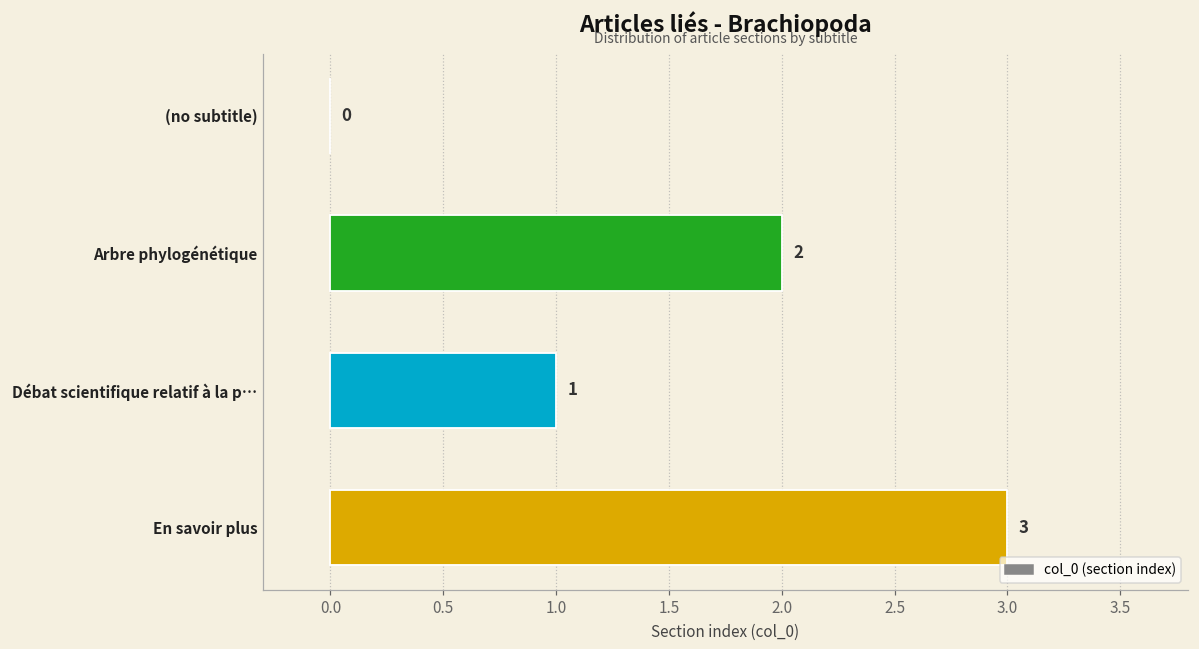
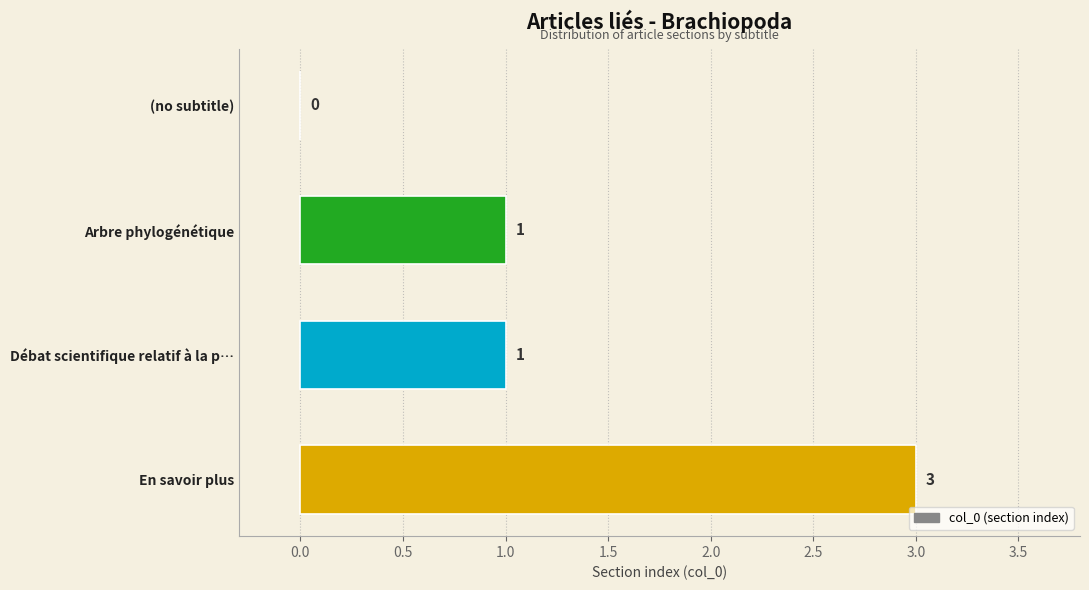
  {
    "(no subtitle)": 0,
-   "Arbre phylogénétique": 2,
+   "Arbre phylogénétique": 1,
    "Débat scientifique relatif à la p…": 1,
    "En savoir plus": 3
  }
